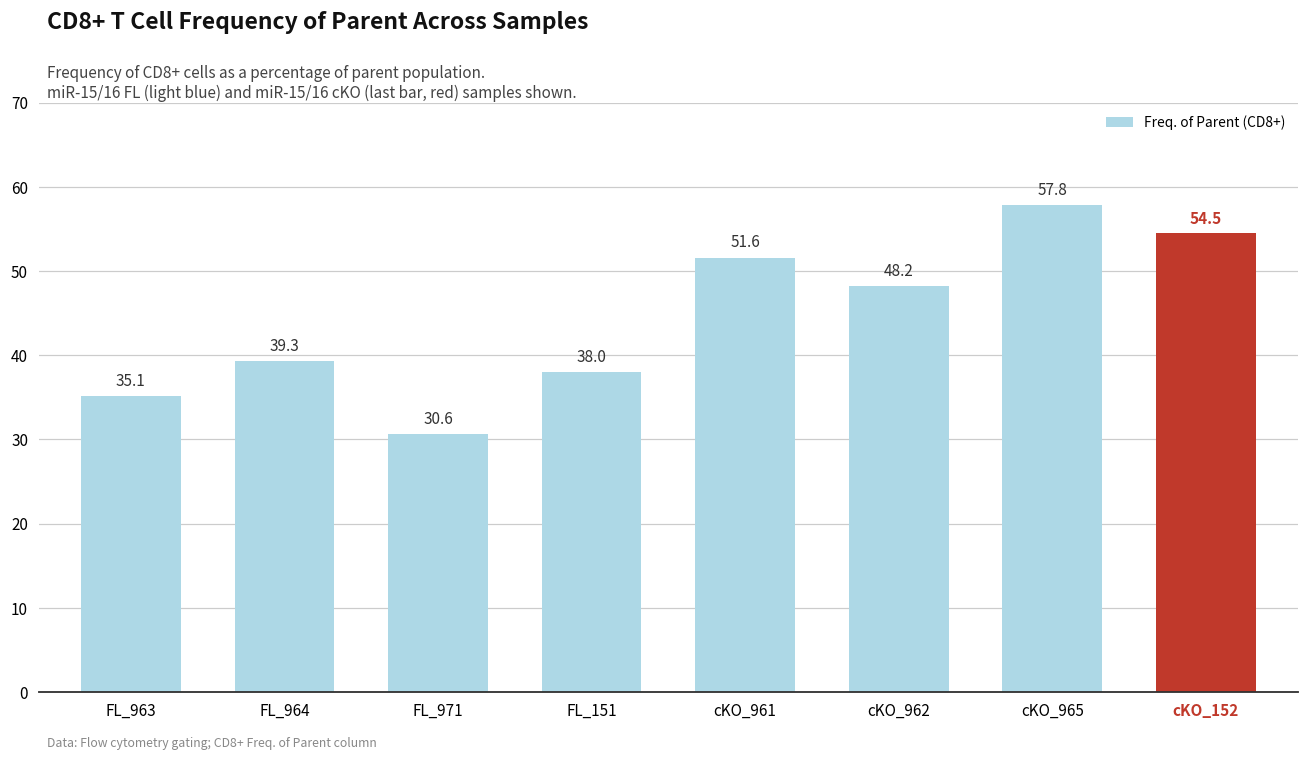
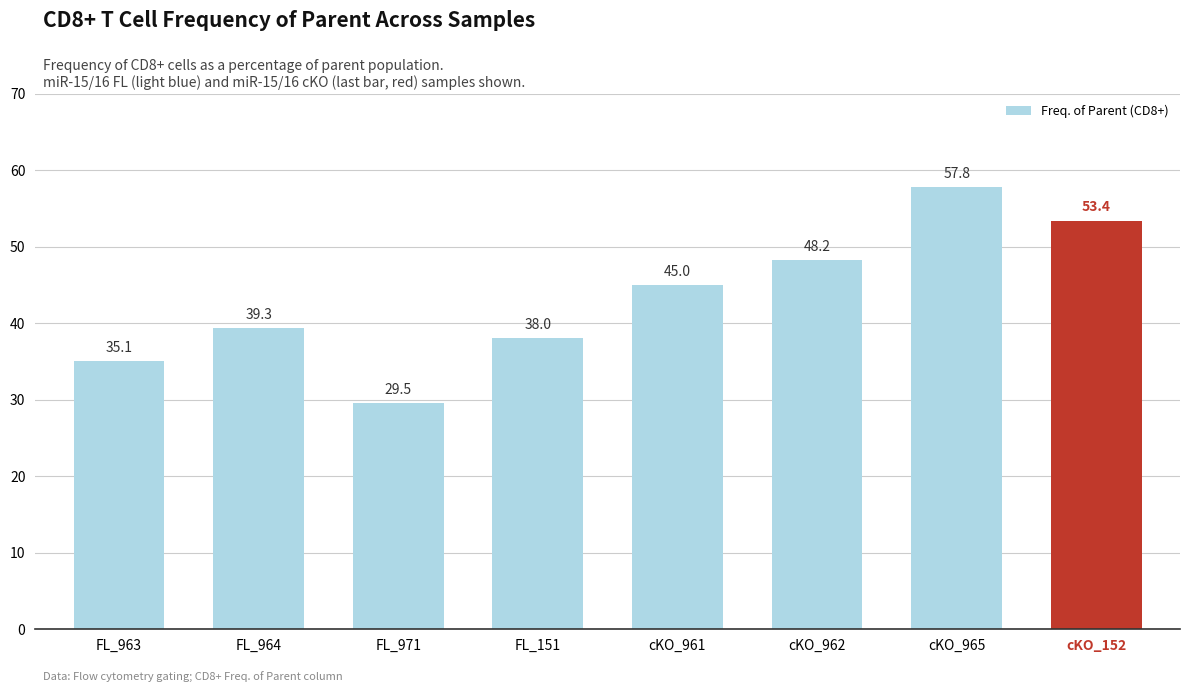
  {
    "FL_963": 35.1,
    "FL_964": 39.3,
-   "FL_971": 30.6,
+   "FL_971": 29.5,
    "FL_151": 38.0,
-   "cKO_961": 51.6,
+   "cKO_961": 45.0,
    "cKO_962": 48.2,
    "cKO_965": 57.8,
-   "cKO_152": 54.5
+   "cKO_152": 53.4
  }
